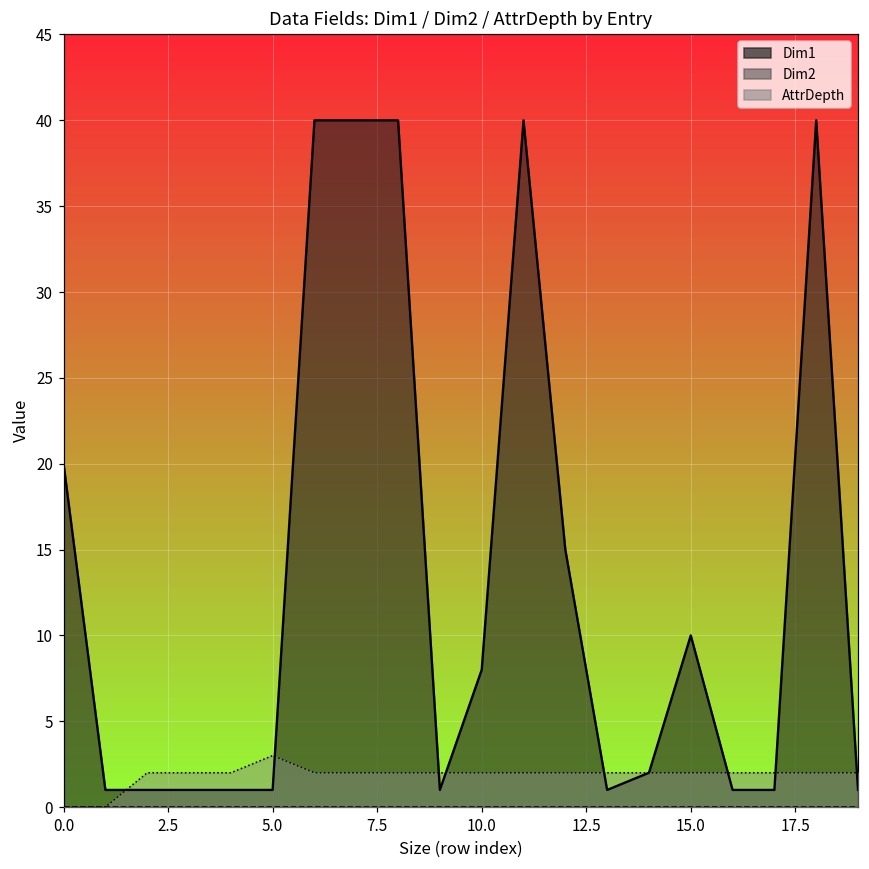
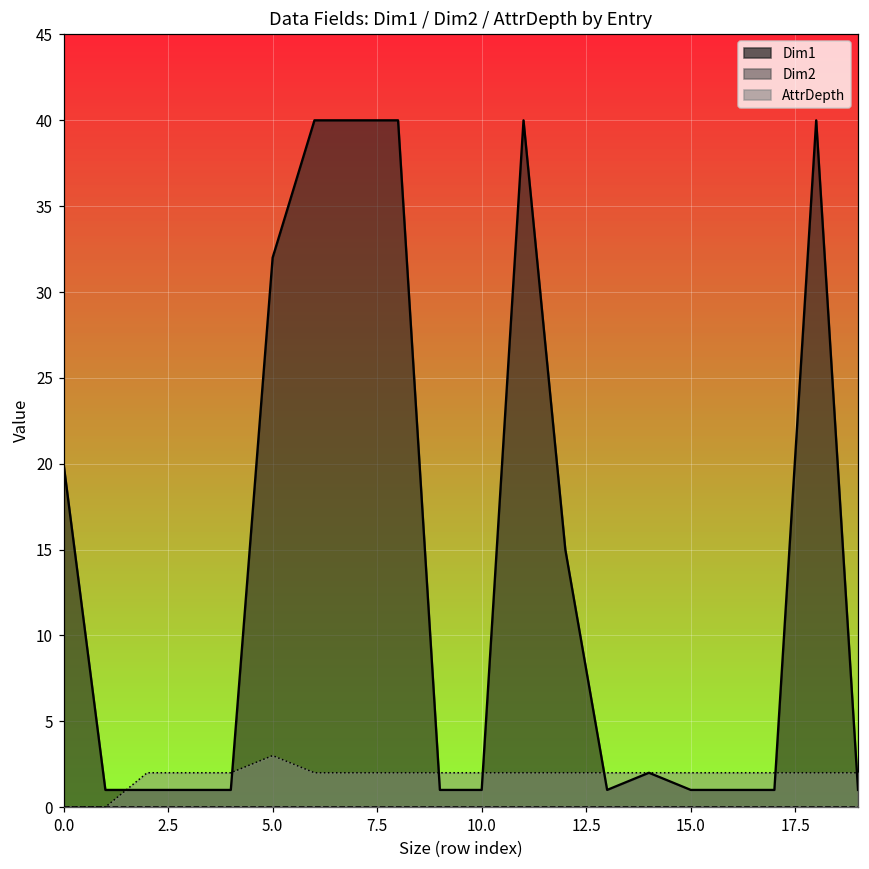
  {
    "Dim1": {
      "0.0": 20,
-     "5.0": 1,
-     "10.0": 8,
-     "15.0": 10
+     "5.0": 32,
+     "10.0": 1,
+     "15.0": 1
    },
    "Dim2": {
      "5.0": 0,
      "10.0": 0,
      "15.0": 0
    },
    "AttrDepth": {
      "5.0": 3,
      "10.0": 2,
      "15.0": 2
    }
  }
